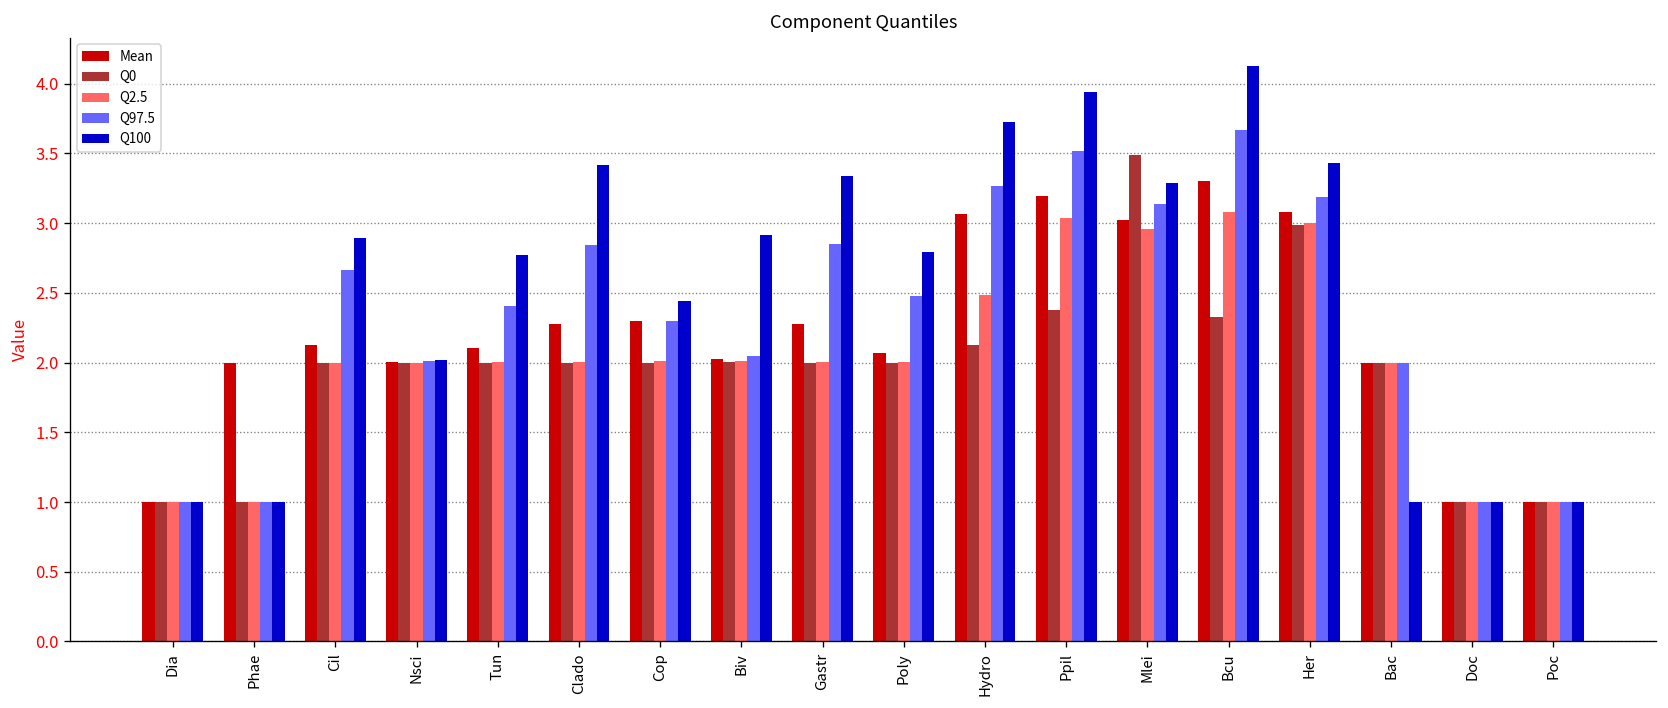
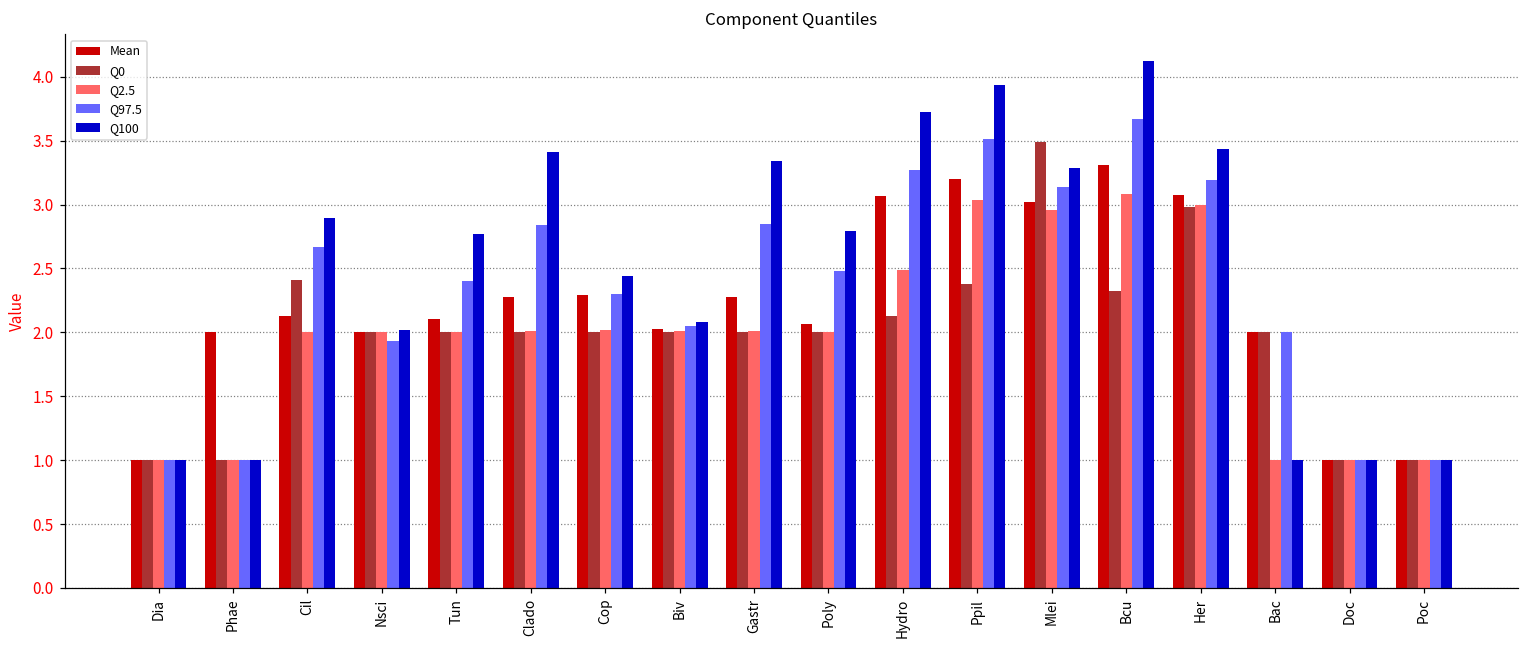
  {
    "Mean": {
      "Dia": 1.00,
      "Phae": 2.00,
      "Cil": 2.13,
      "Nsci": 2.00,
      "Tun": 2.10,
      "Clado": 2.28,
      "Cop": 2.30,
      "Biv": 2.03,
      "Gastr": 2.27,
      "Poly": 2.07,
      "Hydro": 3.07,
      "Ppil": 3.20,
      "Mlei": 3.02,
      "Bcu": 3.31,
      "Her": 3.08,
      "Bac": 2.00,
      "Doc": 1.00,
      "Poc": 1.00
    },
    "Q0": {
      "Dia": 1.00,
      "Phae": 1.00,
-     "Cil": 2.00,
+     "Cil": 2.41,
      "Nsci": 2.00,
      "Tun": 2.00,
      "Clado": 2.00,
      "Cop": 2.00,
      "Biv": 2.01,
      "Gastr": 2.00,
      "Poly": 2.00,
      "Hydro": 2.13,
      "Ppil": 2.38,
      "Mlei": 3.49,
      "Bcu": 2.33,
      "Her": 2.98,
      "Bac": 2.00,
      "Doc": 1.00,
      "Poc": 1.00
    },
    "Q2.5": {
      "Dia": 1,
      "Phae": 1,
      "Cil": 2,
      "Nsci": 2,
      "Tun": 2,
      "Clado": 2,
      "Cop": 2,
      "Biv": 2,
      "Gastr": 2,
      "Poly": 2,
      "Hydro": 2.49,
      "Ppil": 3.04,
      "Mlei": 2.96,
      "Bcu": 3.08,
      "Her": 3,
-     "Bac": 2,
+     "Bac": 1,
      "Doc": 1,
      "Poc": 1
    },
    "Q97.5": {
      "Dia": 1.00,
      "Phae": 1.00,
      "Cil": 2.67,
-     "Nsci": 2.01,
+     "Nsci": 1.93,
      "Tun": 2.40,
      "Clado": 2.84,
      "Cop": 2.30,
      "Biv": 2.05,
      "Gastr": 2.85,
      "Poly": 2.48,
      "Hydro": 3.27,
      "Ppil": 3.52,
      "Mlei": 3.14,
      "Bcu": 3.67,
      "Her": 3.19,
      "Bac": 2.00,
      "Doc": 1.00,
      "Poc": 1.00
    },
    "Q100": {
      "Dia": 1.00,
      "Phae": 1.00,
      "Cil": 2.89,
      "Nsci": 2.02,
      "Tun": 2.77,
      "Clado": 3.42,
      "Cop": 2.44,
-     "Biv": 2.91,
+     "Biv": 2.08,
      "Gastr": 3.34,
      "Poly": 2.79,
      "Hydro": 3.73,
      "Ppil": 3.94,
      "Mlei": 3.29,
      "Bcu": 4.12,
      "Her": 3.43,
      "Bac": 1.00,
      "Doc": 1.00,
      "Poc": 1.00
    }
  }
